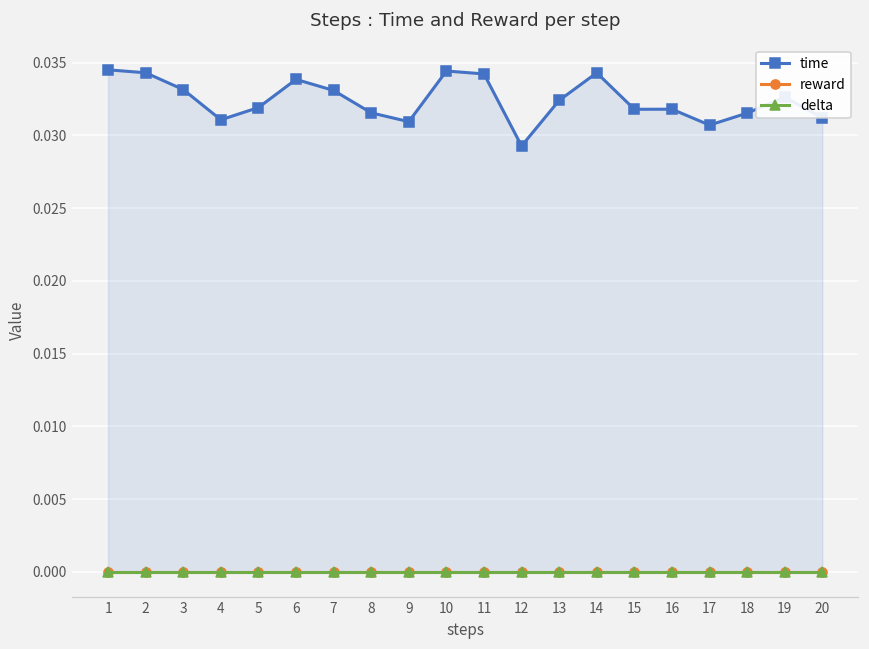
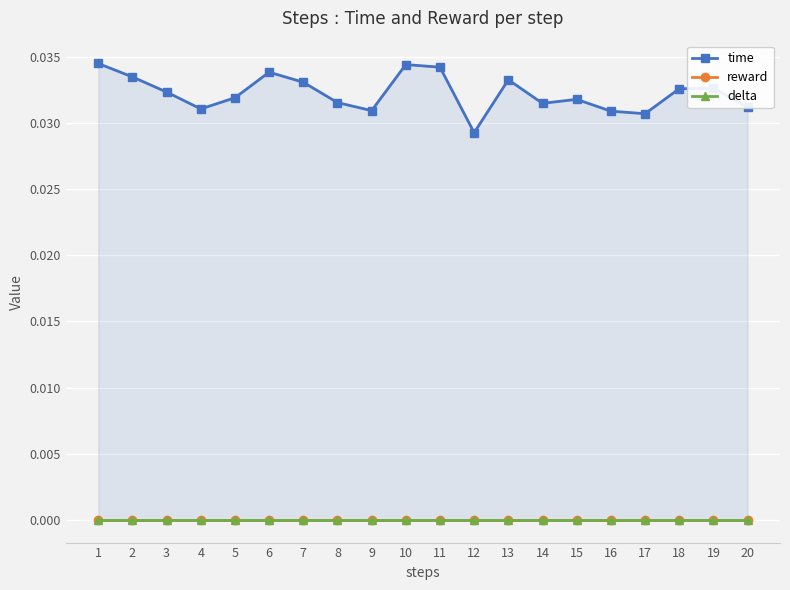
  {
    "time": {
      "1": 0.0345,
-     "2": 0.0343,
-     "3": 0.0332,
+     "2": 0.0335,
+     "3": 0.0324,
      "4": 0.0311,
      "5": 0.0319,
      "6": 0.0339,
      "7": 0.0331,
      "8": 0.0316,
      "9": 0.0310,
      "10": 0.0344,
      "11": 0.0342,
      "12": 0.0293,
-     "13": 0.0324,
-     "14": 0.0343,
+     "13": 0.0333,
+     "14": 0.0315,
      "15": 0.0318,
-     "16": 0.0318,
+     "16": 0.0309,
      "17": 0.0307,
-     "18": 0.0315
+     "18": 0.0326
    },
    "delta": {
      "1": 0.0000,
      "2": 0.0000,
      "3": 0.0000,
      "4": 0.0000,
      "5": 0.0000,
      "6": 0.0000,
      "7": 0.0000,
      "8": 0.0000,
      "9": 0.0000,
      "10": 0.0000,
      "11": 0.0000,
      "12": 0.0000,
      "13": 0.0000,
      "14": 0.0000,
      "15": 0.0000,
      "16": 0.0000,
      "17": 0.0000,
      "18": 0.0000,
      "19": 0.0000,
      "20": 0.0000
    }
  }
